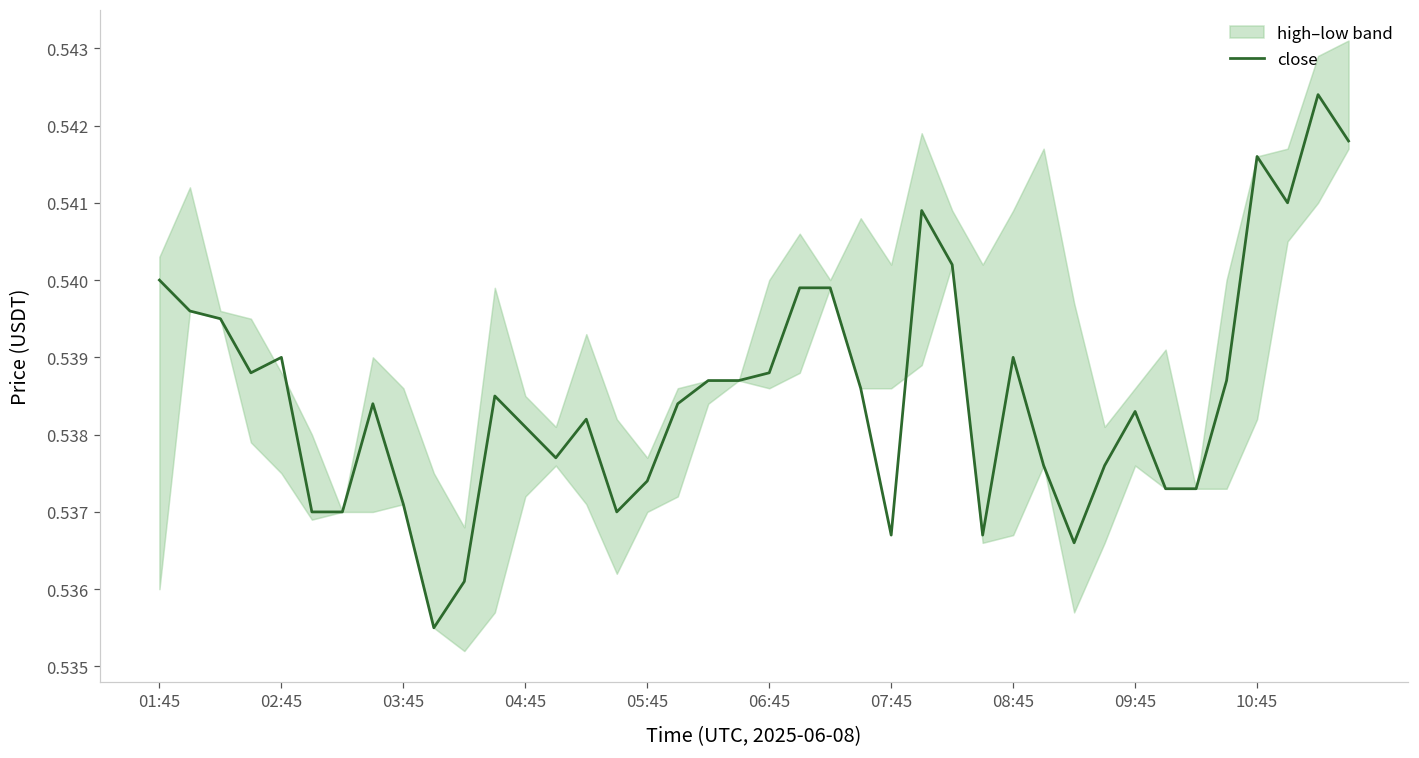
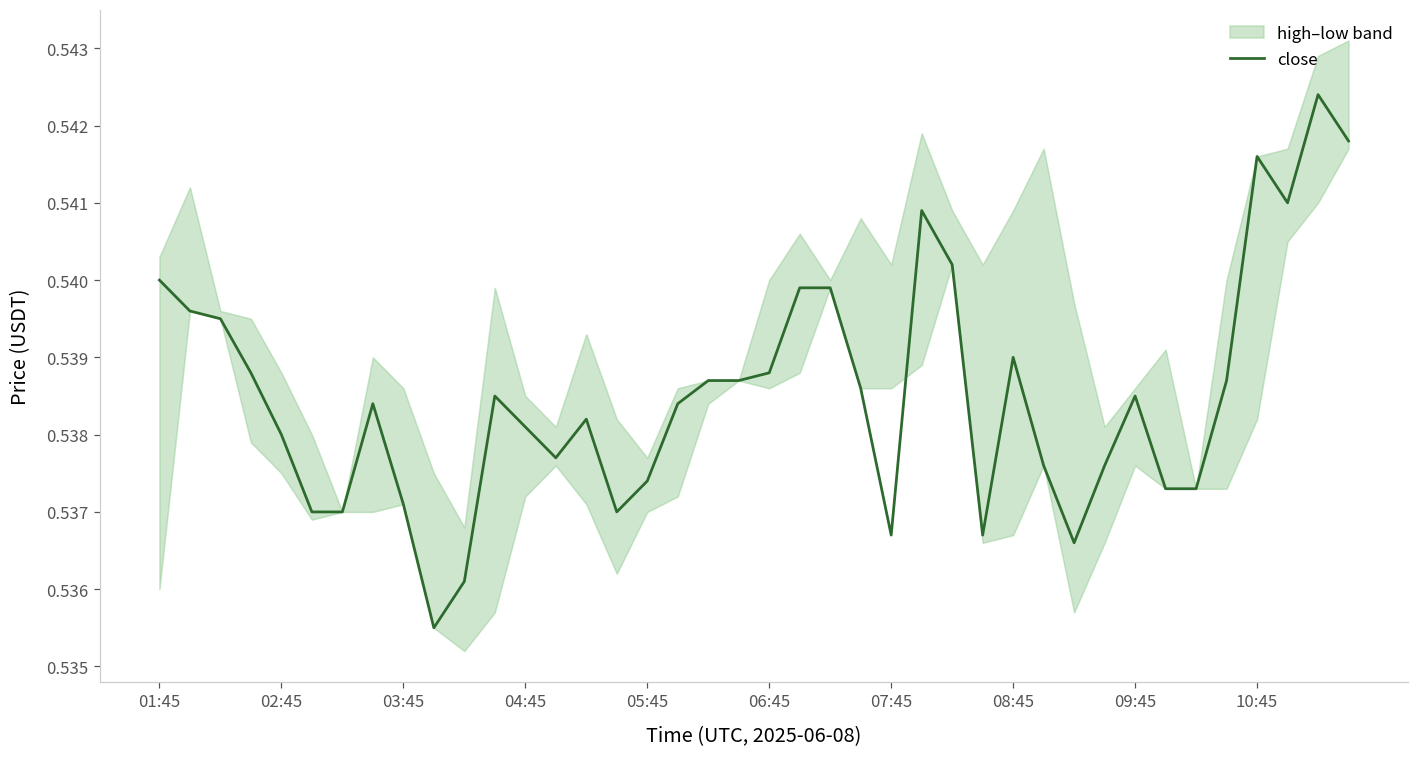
  {
    "close": {
      "01:45": 0.5400,
-     "02:45": 0.539,
+     "02:45": 0.538,
      "03:45": 0.5371,
      "04:45": 0.5381,
      "05:45": 0.5374,
      "06:45": 0.5388,
      "07:45": 0.5367,
      "08:45": 0.5390,
-     "09:45": 0.5383
+     "09:45": 0.5385
    }
  }
